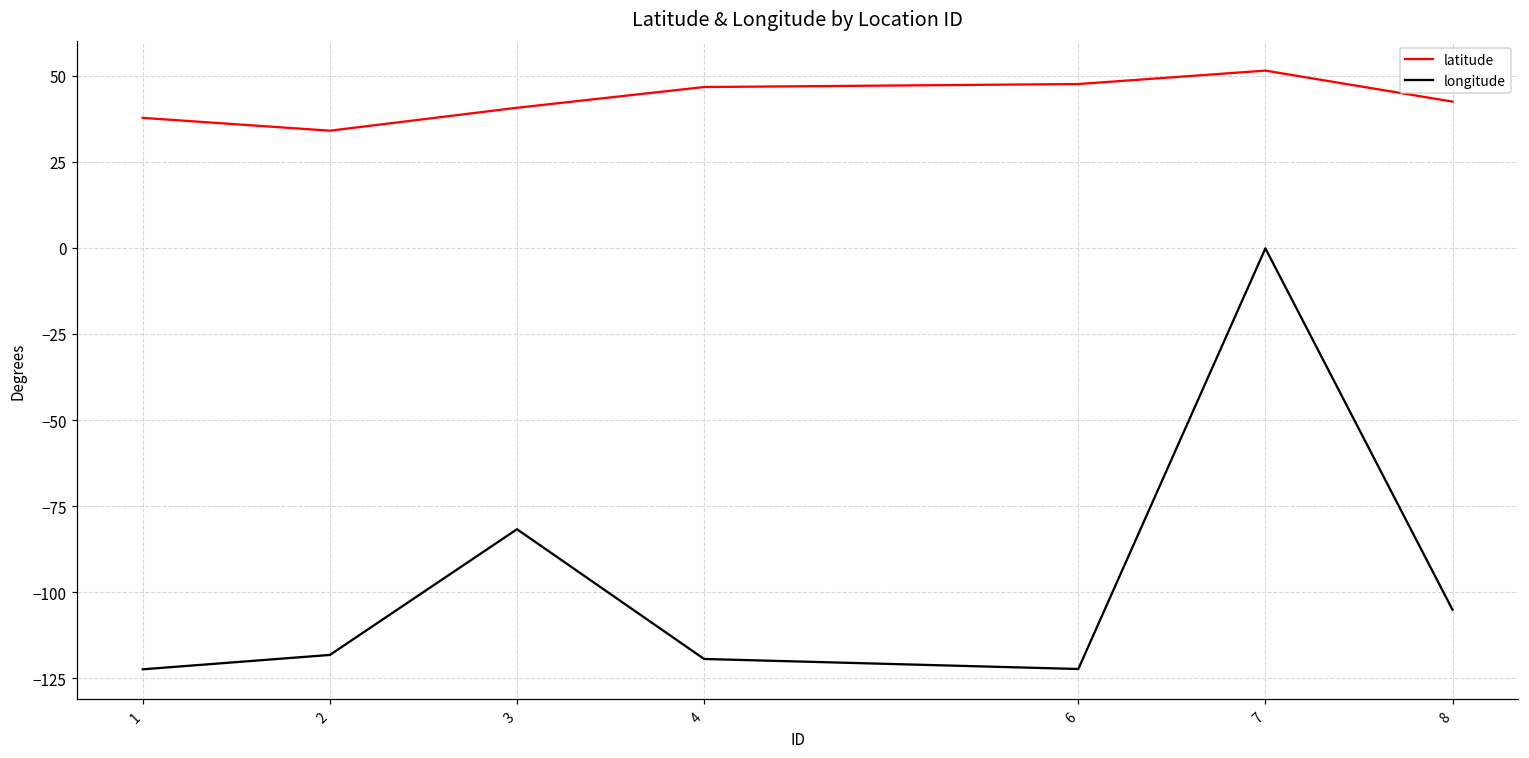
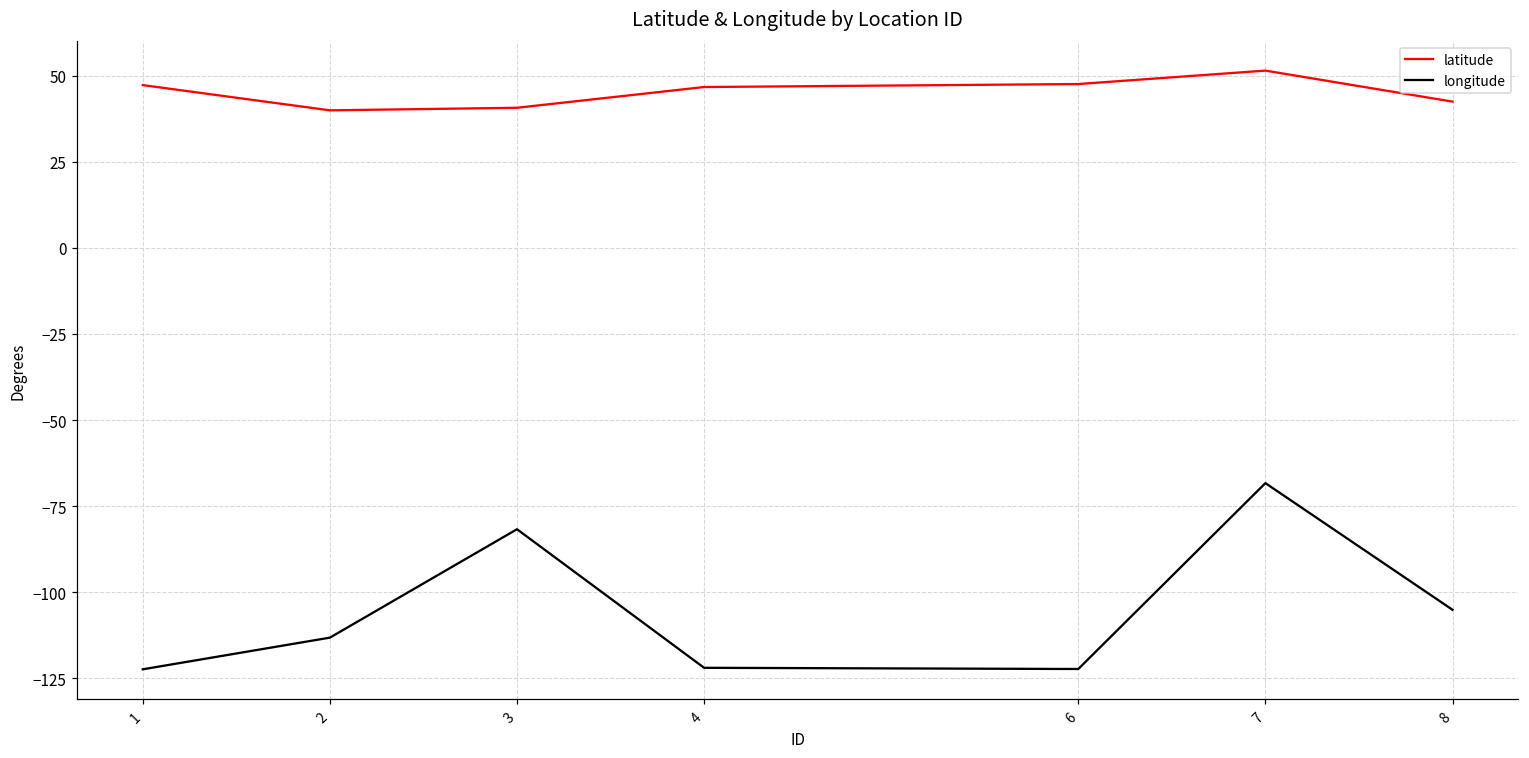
  {
    "latitude": {
-     "1": 38,
-     "2": 34,
+     "1": 47,
+     "2": 40,
      "3": 41,
      "4": 47,
      "6": 48,
      "7": 52,
      "8": 43
    },
    "longitude": {
      "1": -122,
-     "2": -118,
+     "2": -113,
      "3": -82,
-     "4": -119,
+     "4": -122,
      "6": -122,
-     "7": 0,
+     "7": -68,
      "8": -105
    }
  }
